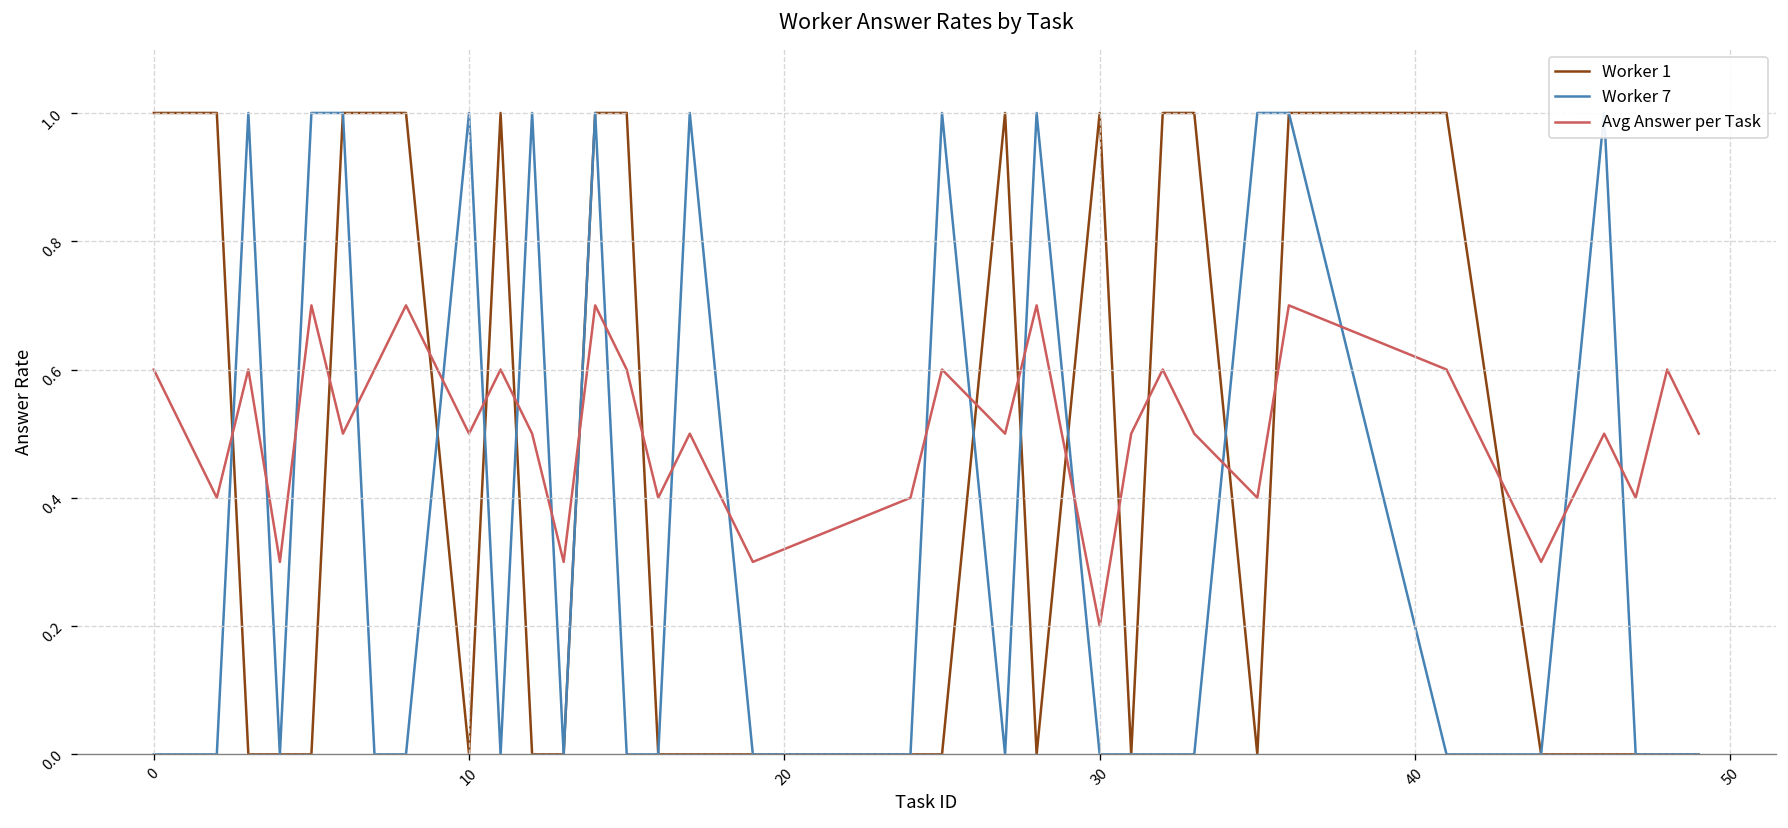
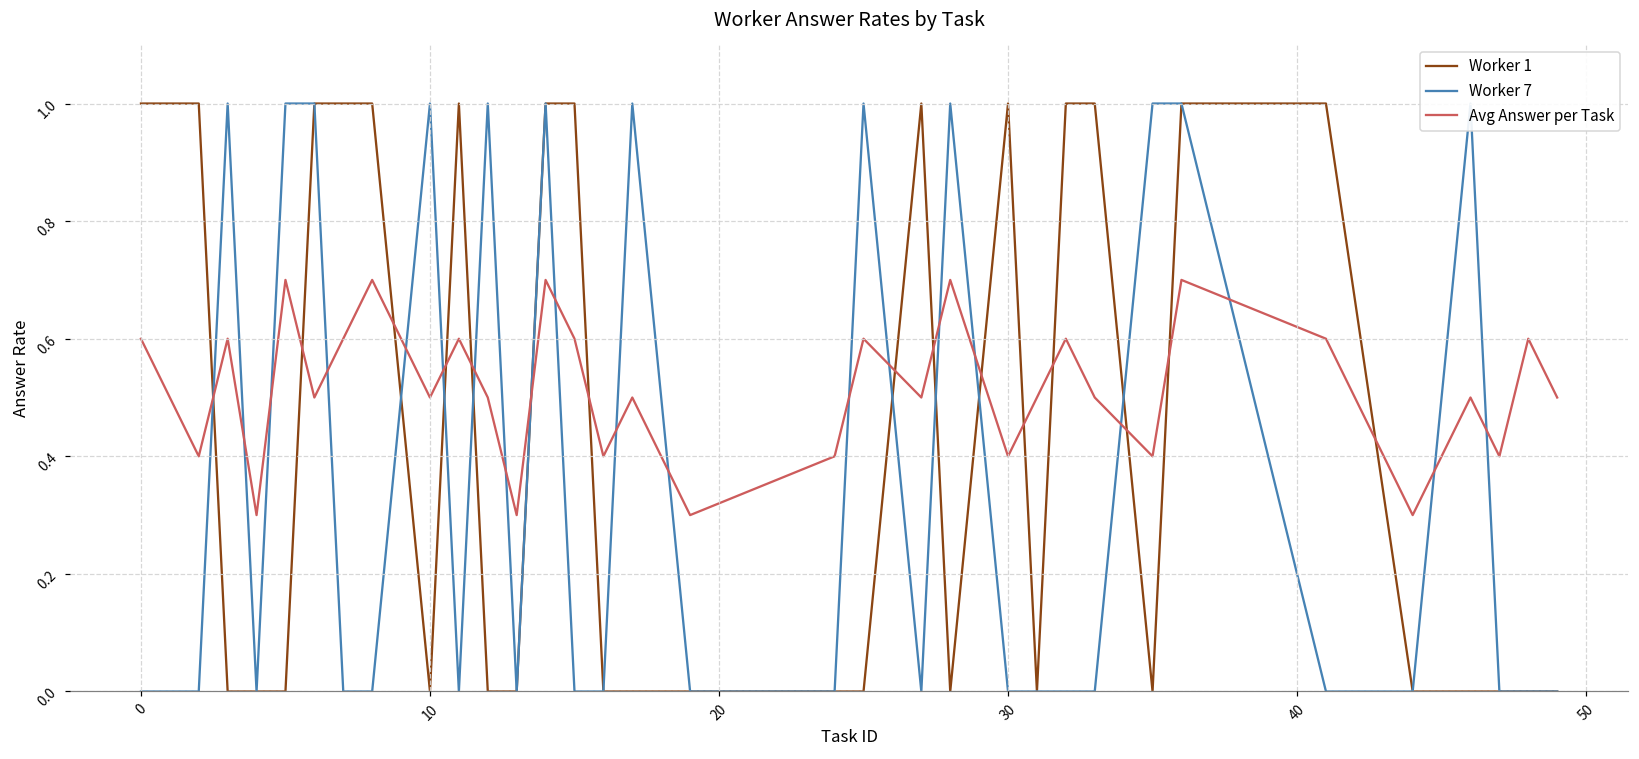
  {
    "Worker 1": {
      "0": 1.0,
      "10": 0.0,
      "30": 1.0
    },
    "Worker 7": {
      "0": 0.0,
      "10": 1.0,
      "30": 0.0
    },
    "Avg Answer per Task": {
      "0": 0.6,
      "10": 0.5,
-     "30": 0.2
+     "30": 0.4
    }
  }
